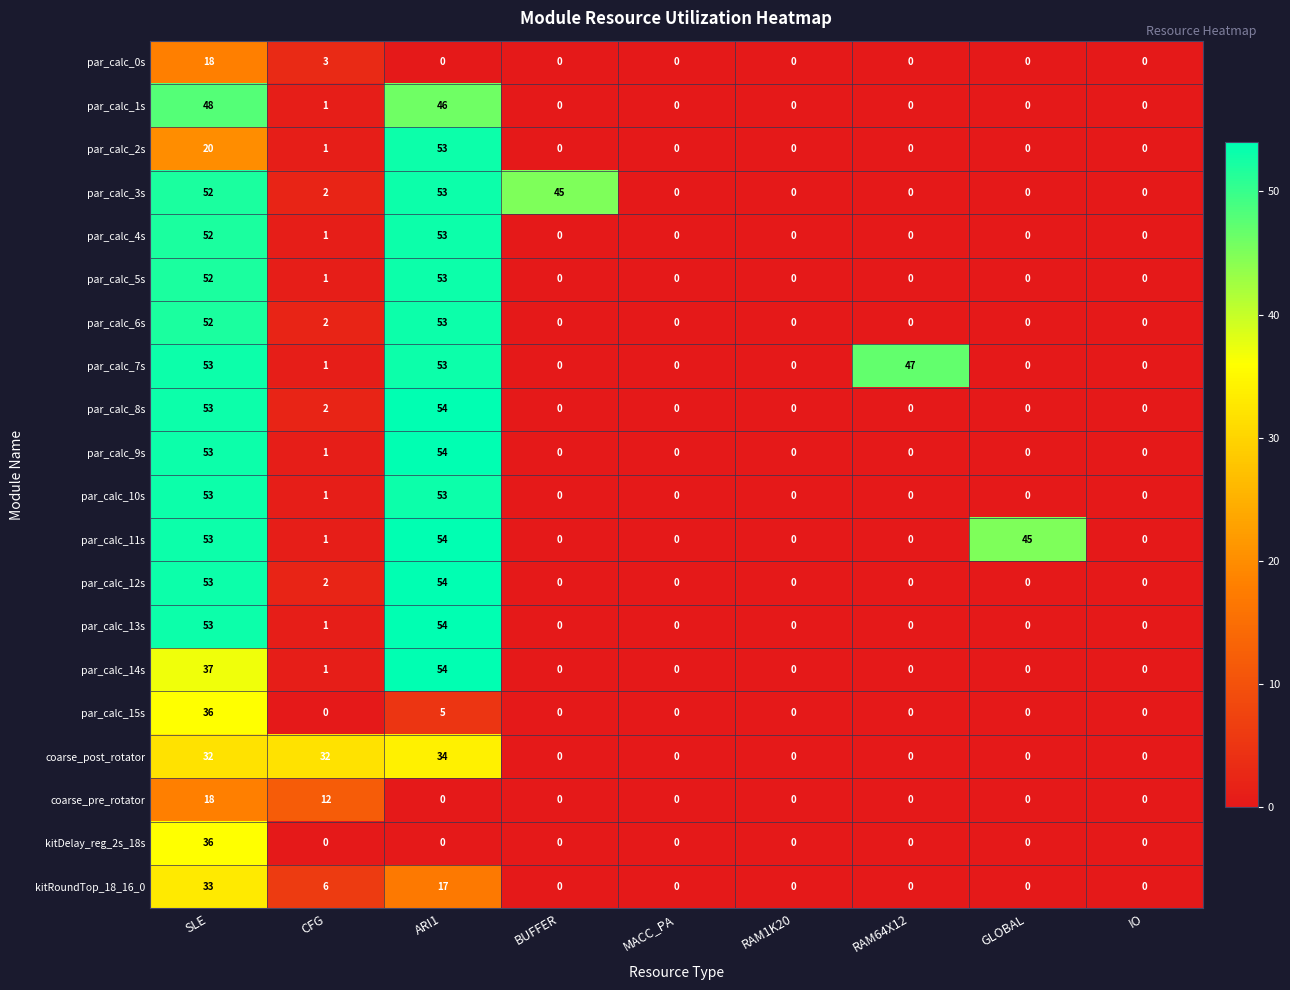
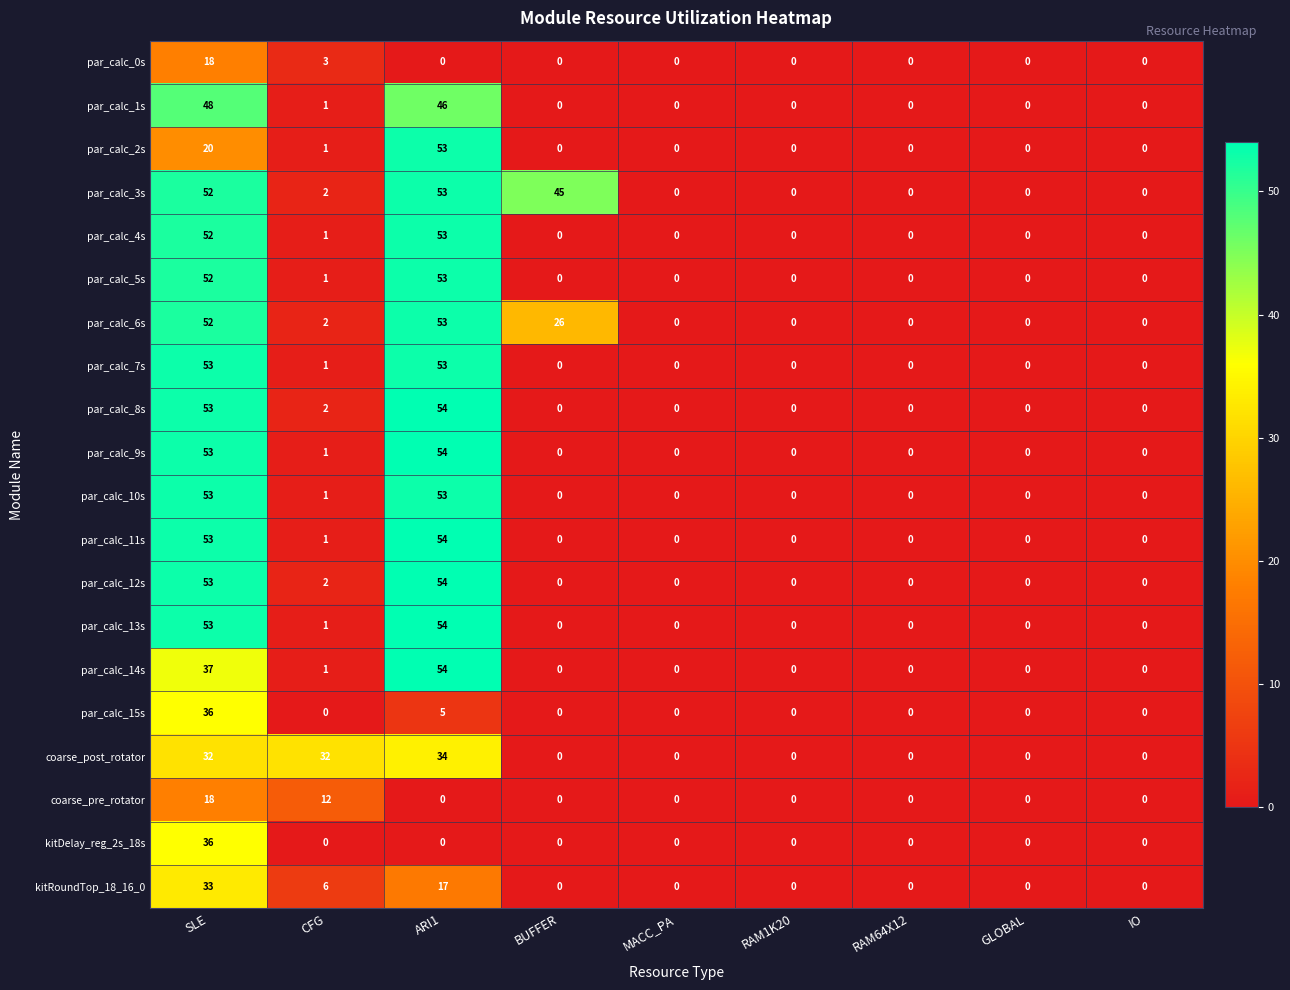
  {
    "par_calc_0s": {
      "SLE": 18,
      "CFG": 3,
      "ARI1": 0,
      "BUFFER": 0,
      "MACC_PA": 0,
      "RAM1K20": 0,
      "RAM64X12": 0,
      "GLOBAL": 0,
      "IO": 0
    },
    "par_calc_1s": {
      "SLE": 48,
      "CFG": 1,
      "ARI1": 46,
      "BUFFER": 0,
      "MACC_PA": 0,
      "RAM1K20": 0,
      "RAM64X12": 0,
      "GLOBAL": 0,
      "IO": 0
    },
    "par_calc_2s": {
      "SLE": 20,
      "CFG": 1,
      "ARI1": 53,
      "BUFFER": 0,
      "MACC_PA": 0,
      "RAM1K20": 0,
      "RAM64X12": 0,
      "GLOBAL": 0,
      "IO": 0
    },
    "par_calc_3s": {
      "SLE": 52,
      "CFG": 2,
      "ARI1": 53,
      "BUFFER": 45,
      "MACC_PA": 0,
      "RAM1K20": 0,
      "RAM64X12": 0,
      "GLOBAL": 0,
      "IO": 0
    },
    "par_calc_4s": {
      "SLE": 52,
      "CFG": 1,
      "ARI1": 53,
      "BUFFER": 0,
      "MACC_PA": 0,
      "RAM1K20": 0,
      "RAM64X12": 0,
      "GLOBAL": 0,
      "IO": 0
    },
    "par_calc_5s": {
      "SLE": 52,
      "CFG": 1,
      "ARI1": 53,
      "BUFFER": 0,
      "MACC_PA": 0,
      "RAM1K20": 0,
      "RAM64X12": 0,
      "GLOBAL": 0,
      "IO": 0
    },
    "par_calc_6s": {
      "SLE": 52,
      "CFG": 2,
      "ARI1": 53,
-     "BUFFER": 0,
+     "BUFFER": 26,
      "MACC_PA": 0,
      "RAM1K20": 0,
      "RAM64X12": 0,
      "GLOBAL": 0,
      "IO": 0
    },
    "par_calc_7s": {
      "SLE": 53,
      "CFG": 1,
      "ARI1": 53,
      "BUFFER": 0,
      "MACC_PA": 0,
      "RAM1K20": 0,
-     "RAM64X12": 47,
+     "RAM64X12": 0,
      "GLOBAL": 0,
      "IO": 0
    },
    "par_calc_8s": {
      "SLE": 53,
      "CFG": 2,
      "ARI1": 54,
      "BUFFER": 0,
      "MACC_PA": 0,
      "RAM1K20": 0,
      "RAM64X12": 0,
      "GLOBAL": 0,
      "IO": 0
    },
    "par_calc_9s": {
      "SLE": 53,
      "CFG": 1,
      "ARI1": 54,
      "BUFFER": 0,
      "MACC_PA": 0,
      "RAM1K20": 0,
      "RAM64X12": 0,
      "GLOBAL": 0,
      "IO": 0
    },
    "par_calc_10s": {
      "SLE": 53,
      "CFG": 1,
      "ARI1": 53,
      "BUFFER": 0,
      "MACC_PA": 0,
      "RAM1K20": 0,
      "RAM64X12": 0,
      "GLOBAL": 0,
      "IO": 0
    },
    "par_calc_11s": {
      "SLE": 53,
      "CFG": 1,
      "ARI1": 54,
      "BUFFER": 0,
      "MACC_PA": 0,
      "RAM1K20": 0,
      "RAM64X12": 0,
-     "GLOBAL": 45,
+     "GLOBAL": 0,
      "IO": 0
    },
    "par_calc_12s": {
      "SLE": 53,
      "CFG": 2,
      "ARI1": 54,
      "BUFFER": 0,
      "MACC_PA": 0,
      "RAM1K20": 0,
      "RAM64X12": 0,
      "GLOBAL": 0,
      "IO": 0
    },
    "par_calc_13s": {
      "SLE": 53,
      "CFG": 1,
      "ARI1": 54,
      "BUFFER": 0,
      "MACC_PA": 0,
      "RAM1K20": 0,
      "RAM64X12": 0,
      "GLOBAL": 0,
      "IO": 0
    },
    "par_calc_14s": {
      "SLE": 37,
      "CFG": 1,
      "ARI1": 54,
      "BUFFER": 0,
      "MACC_PA": 0,
      "RAM1K20": 0,
      "RAM64X12": 0,
      "GLOBAL": 0,
      "IO": 0
    },
    "par_calc_15s": {
      "SLE": 36,
      "CFG": 0,
      "ARI1": 5,
      "BUFFER": 0,
      "MACC_PA": 0,
      "RAM1K20": 0,
      "RAM64X12": 0,
      "GLOBAL": 0,
      "IO": 0
    },
    "coarse_post_rotator": {
      "SLE": 32,
      "CFG": 32,
      "ARI1": 34,
      "BUFFER": 0,
      "MACC_PA": 0,
      "RAM1K20": 0,
      "RAM64X12": 0,
      "GLOBAL": 0,
      "IO": 0
    },
    "coarse_pre_rotator": {
      "SLE": 18,
      "CFG": 12,
      "ARI1": 0,
      "BUFFER": 0,
      "MACC_PA": 0,
      "RAM1K20": 0,
      "RAM64X12": 0,
      "GLOBAL": 0,
      "IO": 0
    },
    "kitDelay_reg_2s_18s": {
      "SLE": 36,
      "CFG": 0,
      "ARI1": 0,
      "BUFFER": 0,
      "MACC_PA": 0,
      "RAM1K20": 0,
      "RAM64X12": 0,
      "GLOBAL": 0,
      "IO": 0
    },
    "kitRoundTop_18_16_0": {
      "SLE": 33,
      "CFG": 6,
      "ARI1": 17,
      "BUFFER": 0,
      "MACC_PA": 0,
      "RAM1K20": 0,
      "RAM64X12": 0,
      "GLOBAL": 0,
      "IO": 0
    }
  }
